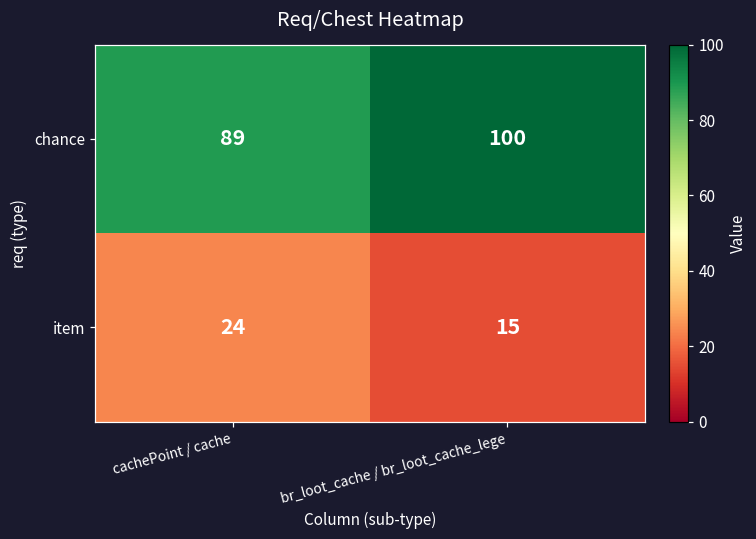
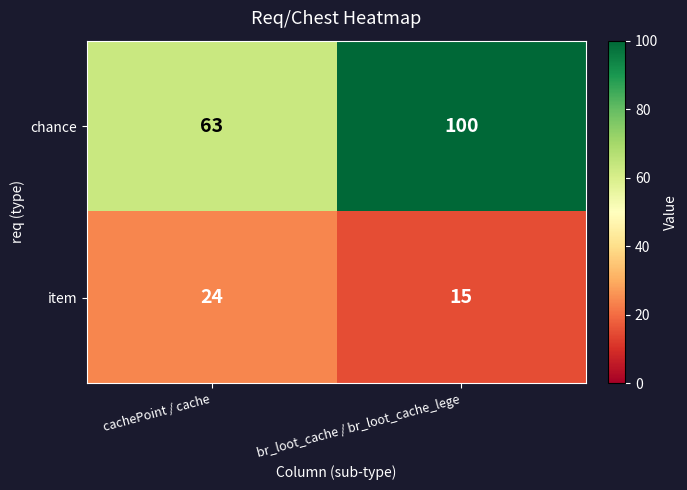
  {
    "chance": {
-     "cachePoint / cache": 89,
+     "cachePoint / cache": 63,
      "br_loot_cache / br_loot_cache_lege": 100
    },
    "item": {
      "cachePoint / cache": 24,
      "br_loot_cache / br_loot_cache_lege": 15
    }
  }
